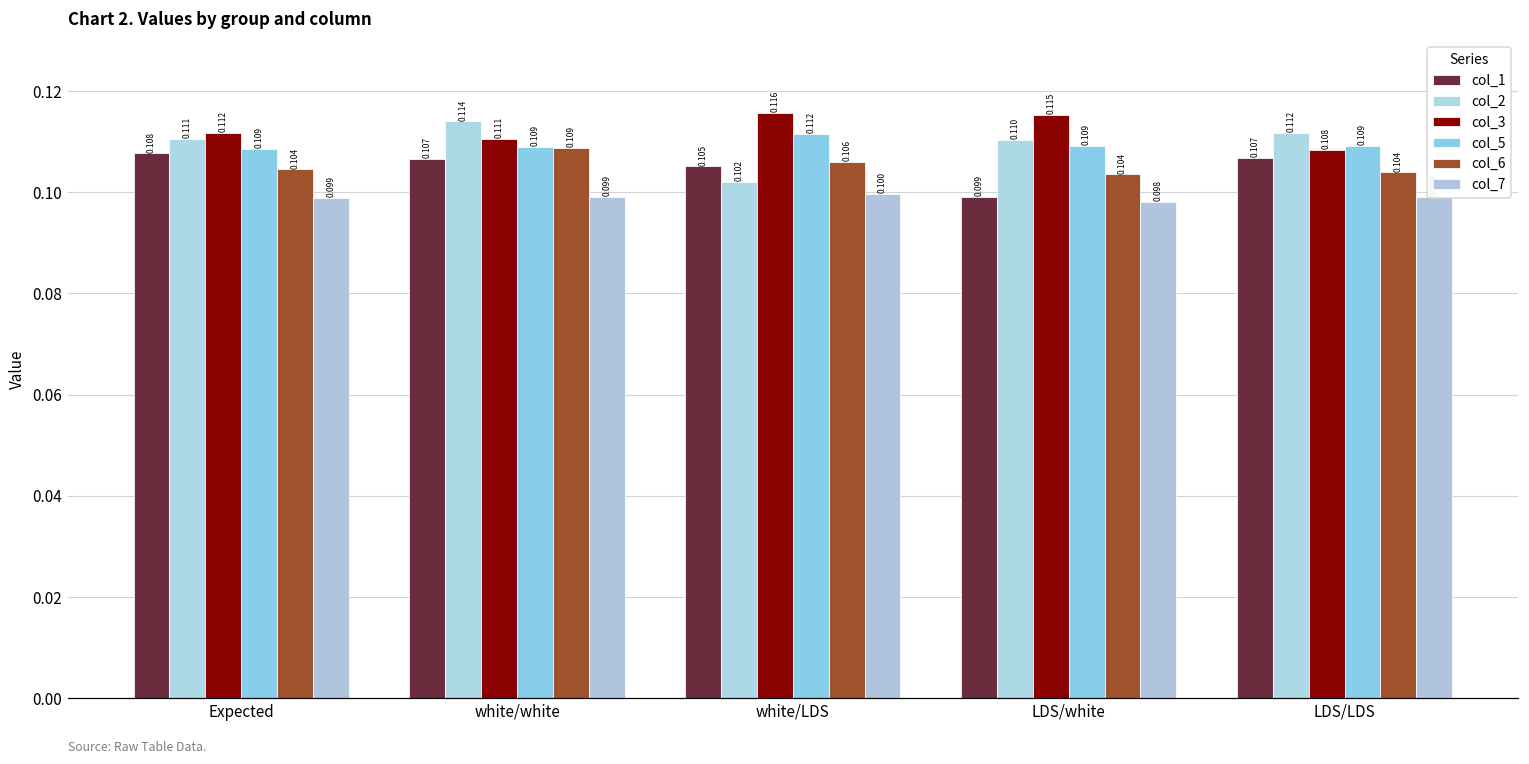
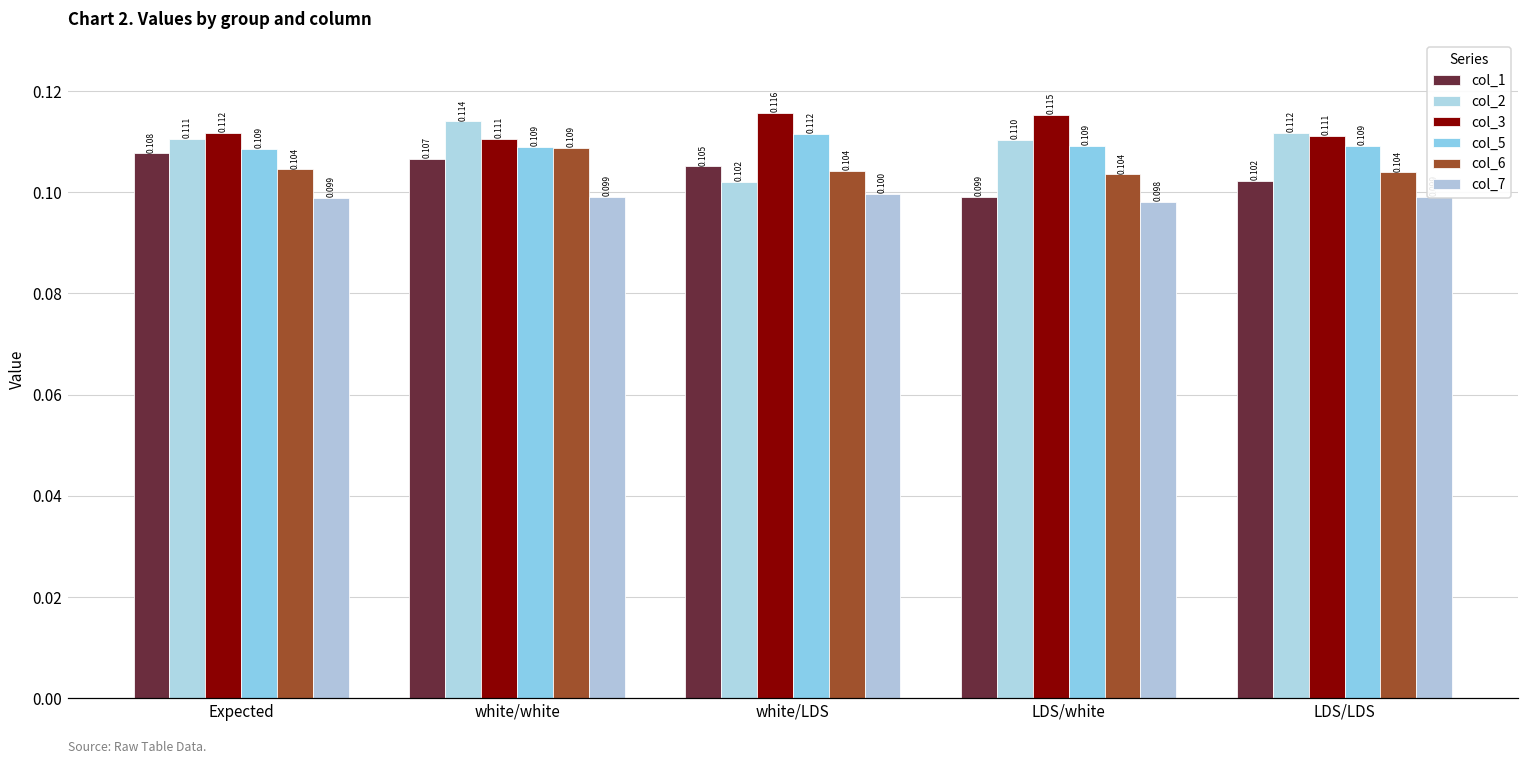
  {
    "col_1": {
      "Expected": 0.108,
      "white/white": 0.107,
      "white/LDS": 0.105,
      "LDS/white": 0.099,
-     "LDS/LDS": 0.107
+     "LDS/LDS": 0.102
    },
    "col_3": {
      "Expected": 0.112,
      "white/white": 0.111,
      "white/LDS": 0.116,
      "LDS/white": 0.115,
-     "LDS/LDS": 0.108
+     "LDS/LDS": 0.111
    },
    "col_6": {
      "Expected": 0.104,
      "white/white": 0.109,
-     "white/LDS": 0.106,
+     "white/LDS": 0.104,
      "LDS/white": 0.104,
      "LDS/LDS": 0.104
    }
  }
